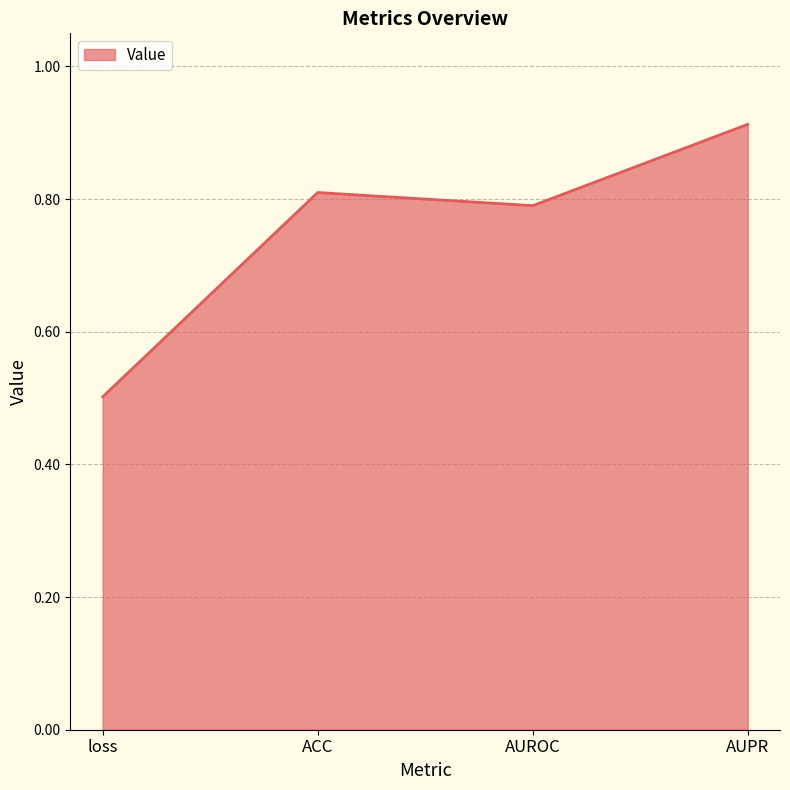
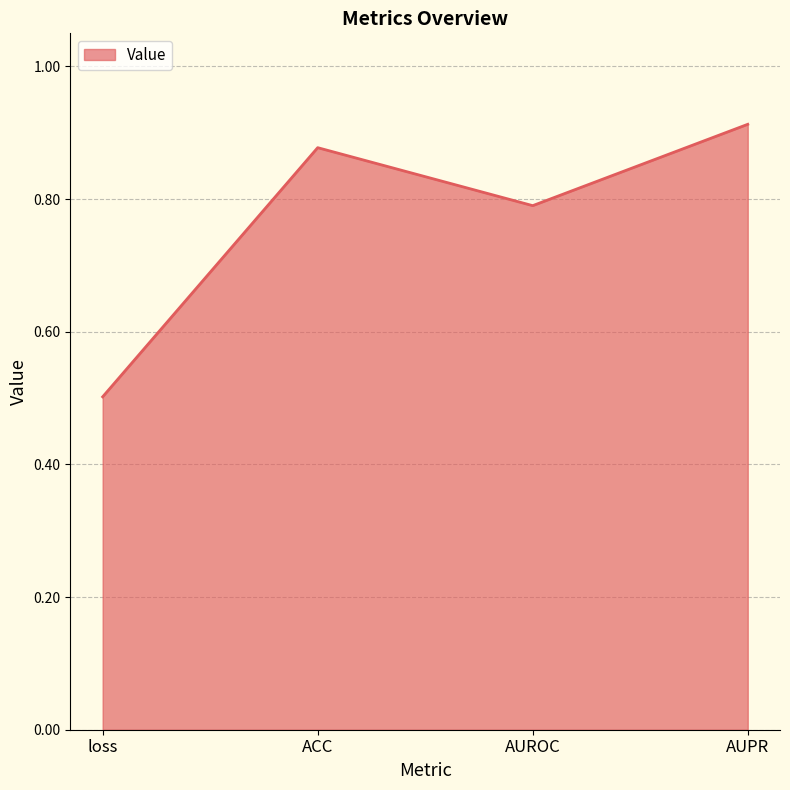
  {
    "loss": 0.50,
-   "ACC": 0.81,
+   "ACC": 0.88,
    "AUROC": 0.79,
    "AUPR": 0.91
  }
